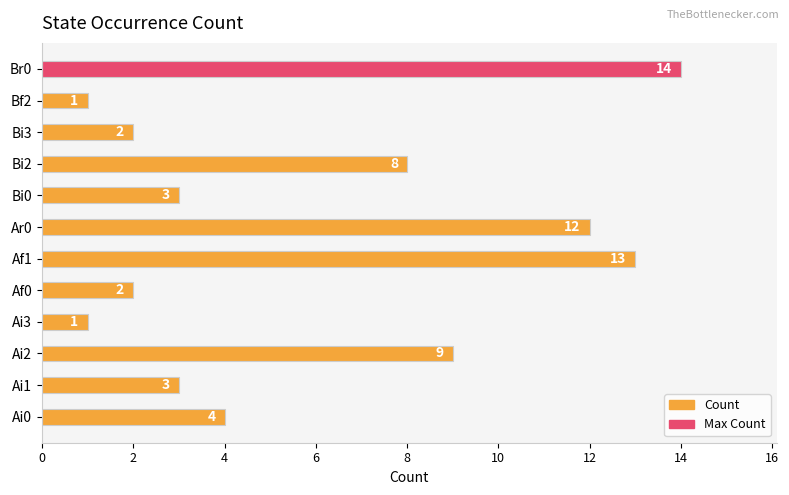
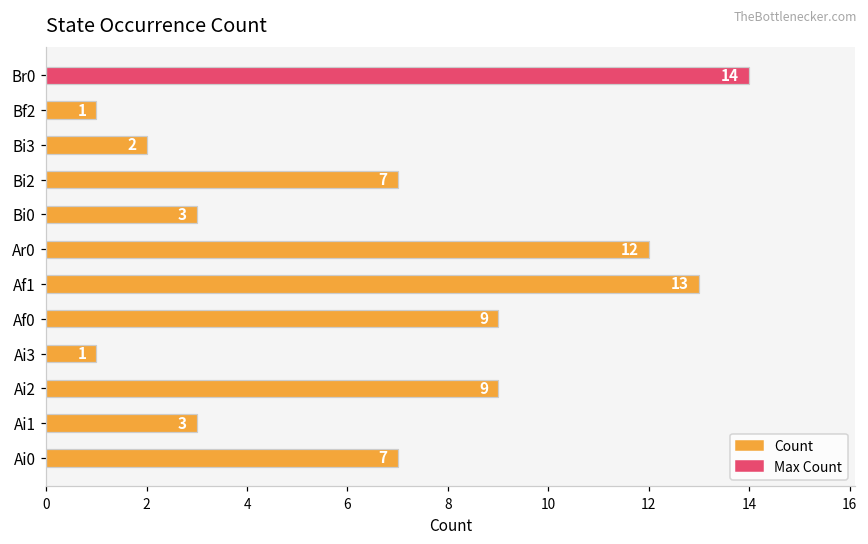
  {
    "Br0": 14,
    "Bf2": 1,
    "Bi3": 2,
-   "Bi2": 8,
+   "Bi2": 7,
    "Bi0": 3,
    "Ar0": 12,
    "Af1": 13,
-   "Af0": 2,
+   "Af0": 9,
    "Ai3": 1,
    "Ai2": 9,
    "Ai1": 3,
-   "Ai0": 4
+   "Ai0": 7
  }
